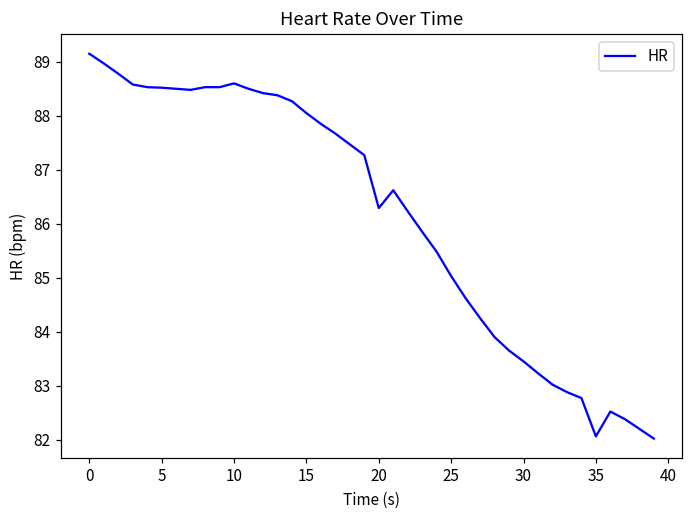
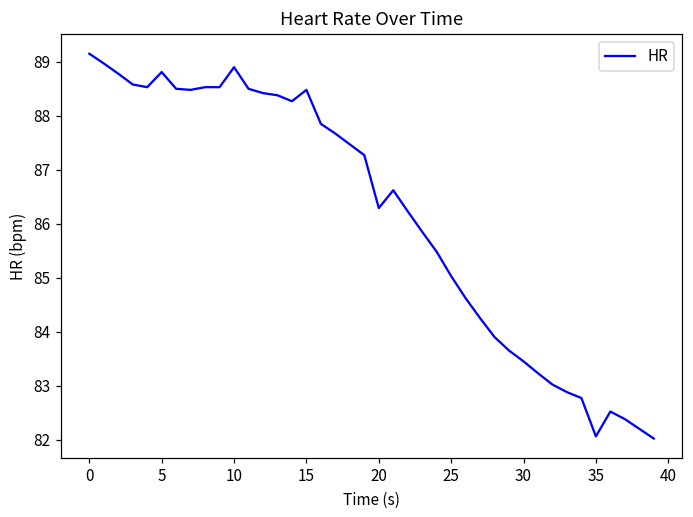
  {
    "0": 89.2,
-   "5": 88.5,
-   "10": 88.6,
-   "15": 88.1,
+   "5": 88.8,
+   "10": 88.9,
+   "15": 88.5,
    "20": 86.3,
    "25": 85.0,
    "30": 83.5,
    "35": 82.1
  }
